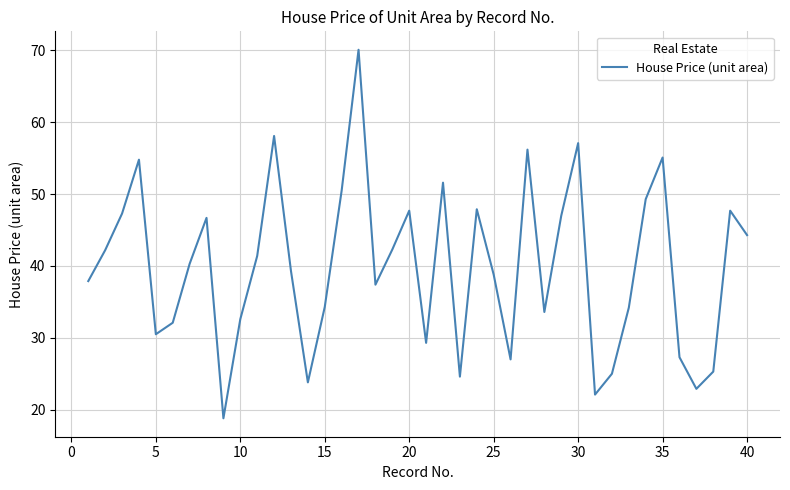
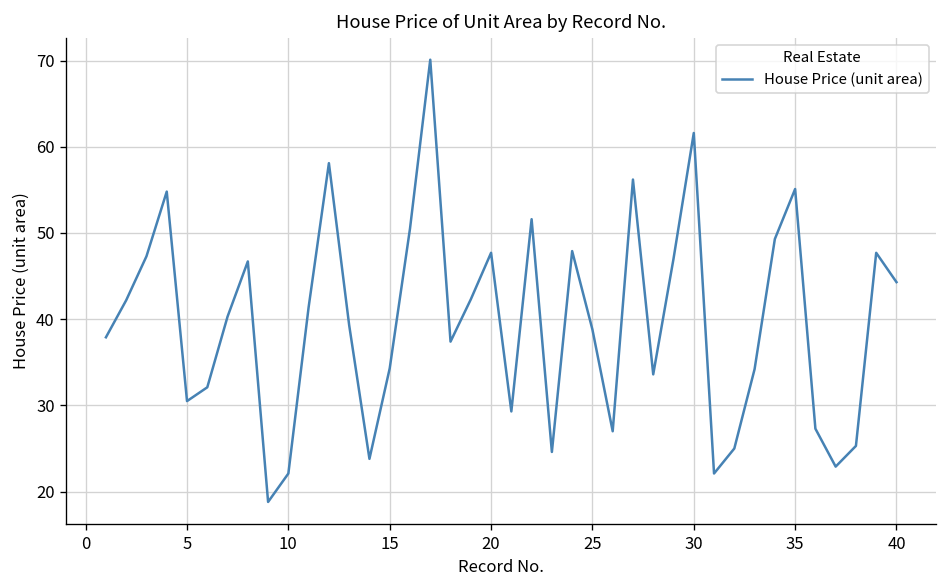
  {
    "5": 31,
-   "10": 33,
+   "10": 22,
    "15": 34,
    "20": 48,
    "25": 39,
-   "30": 57,
+   "30": 62,
    "35": 55,
    "40": 44
  }
